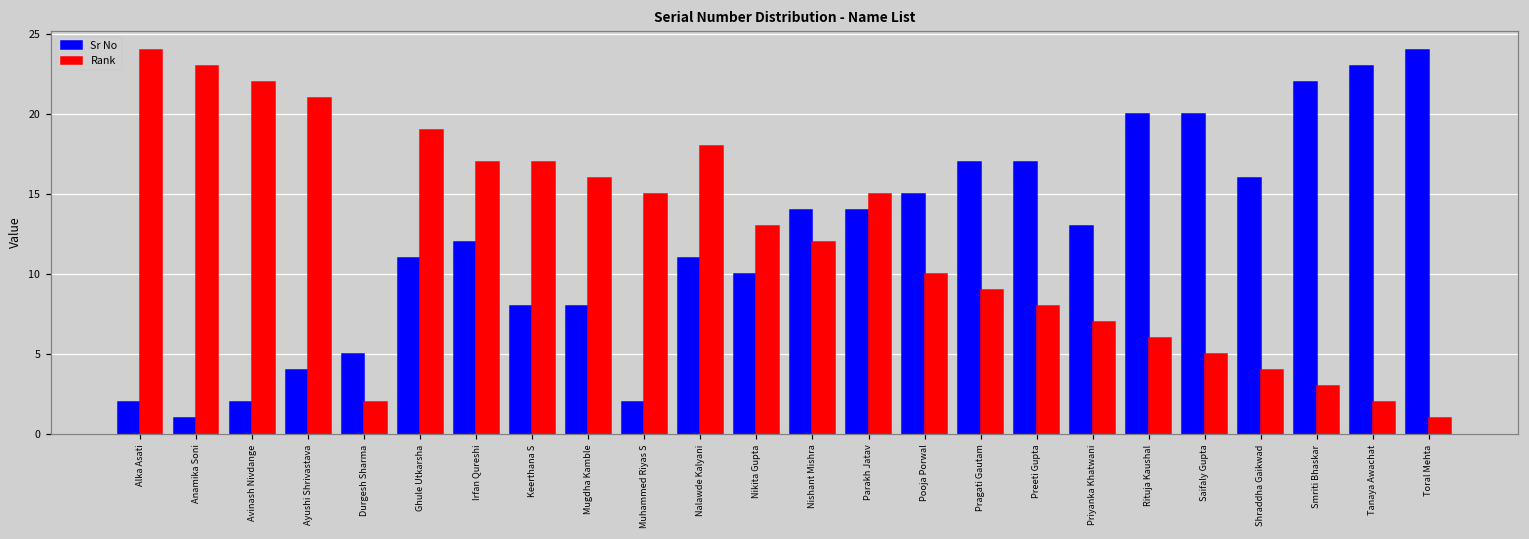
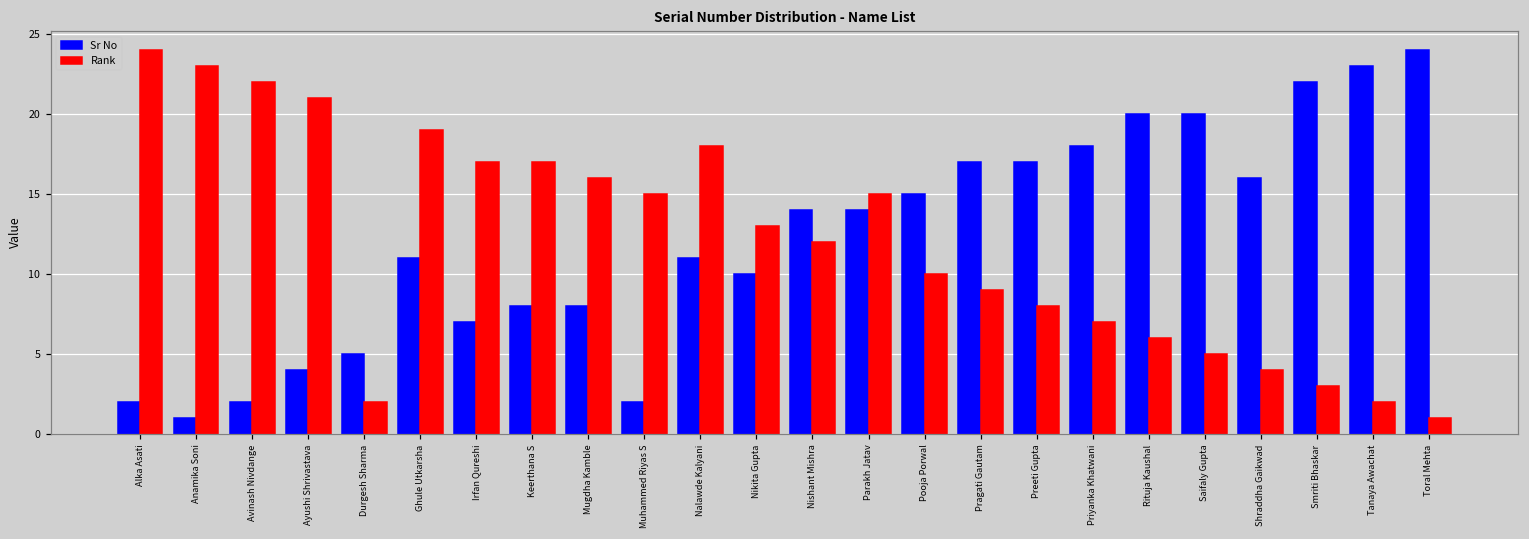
  {
    "Sr No": {
      "Alka Asati": 2,
      "Anamika Soni": 1,
      "Avinash Nivdange": 2,
      "Ayushi Shrivastava": 4,
      "Durgesh Sharma": 5,
      "Ghule Utkarsha": 11,
-     "Irfan Qureshi": 12,
+     "Irfan Qureshi": 7,
      "Keerthana S": 8,
      "Mugdha Kamble": 8,
      "Muhammed Riyas S": 2,
      "Nalawde Kalyani": 11,
      "Nikita Gupta": 10,
      "Nishant Mishra": 14,
      "Parakh Jatav": 14,
      "Pooja Porwal": 15,
      "Pragati Gautam": 17,
      "Preeti Gupta": 17,
-     "Priyanka Khatwani": 13,
+     "Priyanka Khatwani": 18,
      "Rituja Kaushal": 20,
      "Saifaly Gupta": 20,
      "Shraddha Gaikwad": 16,
      "Smriti Bhaskar": 22,
      "Tanaya Awachat": 23,
      "Toral Mehta": 24
    },
    "Rank": {
      "Alka Asati": 24,
      "Anamika Soni": 23,
      "Avinash Nivdange": 22,
      "Ayushi Shrivastava": 21,
      "Durgesh Sharma": 2,
      "Ghule Utkarsha": 19,
      "Irfan Qureshi": 17,
      "Keerthana S": 17,
      "Mugdha Kamble": 16,
      "Muhammed Riyas S": 15,
      "Nalawde Kalyani": 18,
      "Nikita Gupta": 13,
      "Nishant Mishra": 12,
      "Parakh Jatav": 15,
      "Pooja Porwal": 10,
      "Pragati Gautam": 9,
      "Preeti Gupta": 8,
      "Priyanka Khatwani": 7,
      "Rituja Kaushal": 6,
      "Saifaly Gupta": 5,
      "Shraddha Gaikwad": 4,
      "Smriti Bhaskar": 3,
      "Tanaya Awachat": 2,
      "Toral Mehta": 1
    }
  }
